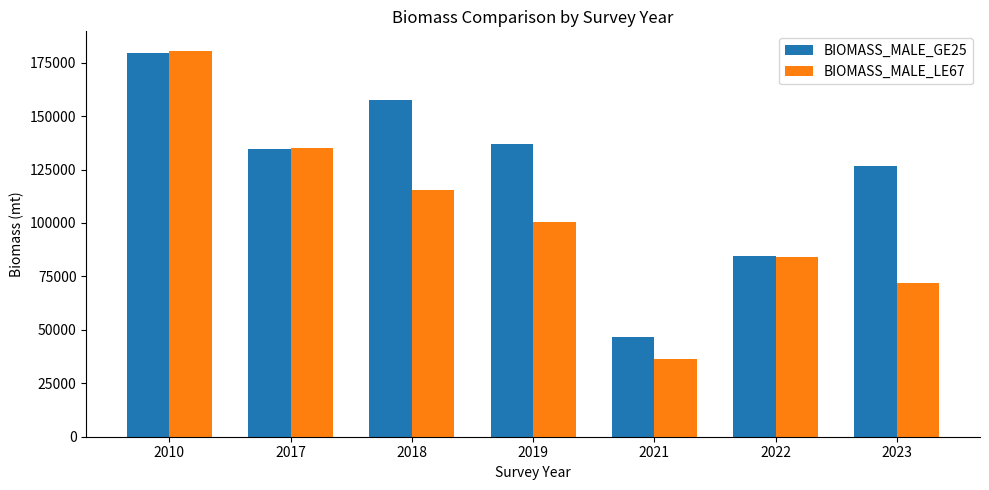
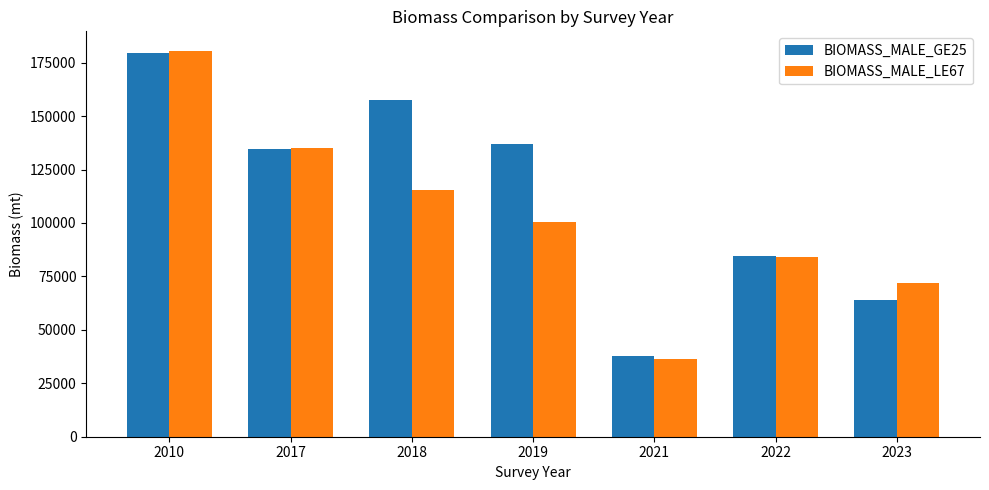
  {
    "BIOMASS_MALE_GE25": {
      "2010": 180000,
      "2017": 135000,
      "2018": 158000,
      "2019": 137000,
-     "2021": 47000,
+     "2021": 38000,
      "2022": 85000,
-     "2023": 127000
+     "2023": 64000
    },
    "BIOMASS_MALE_LE67": {
      "2010": 181000,
      "2017": 135000,
      "2018": 115000,
      "2019": 100000,
      "2021": 36000,
      "2022": 84000,
      "2023": 72000
    }
  }
